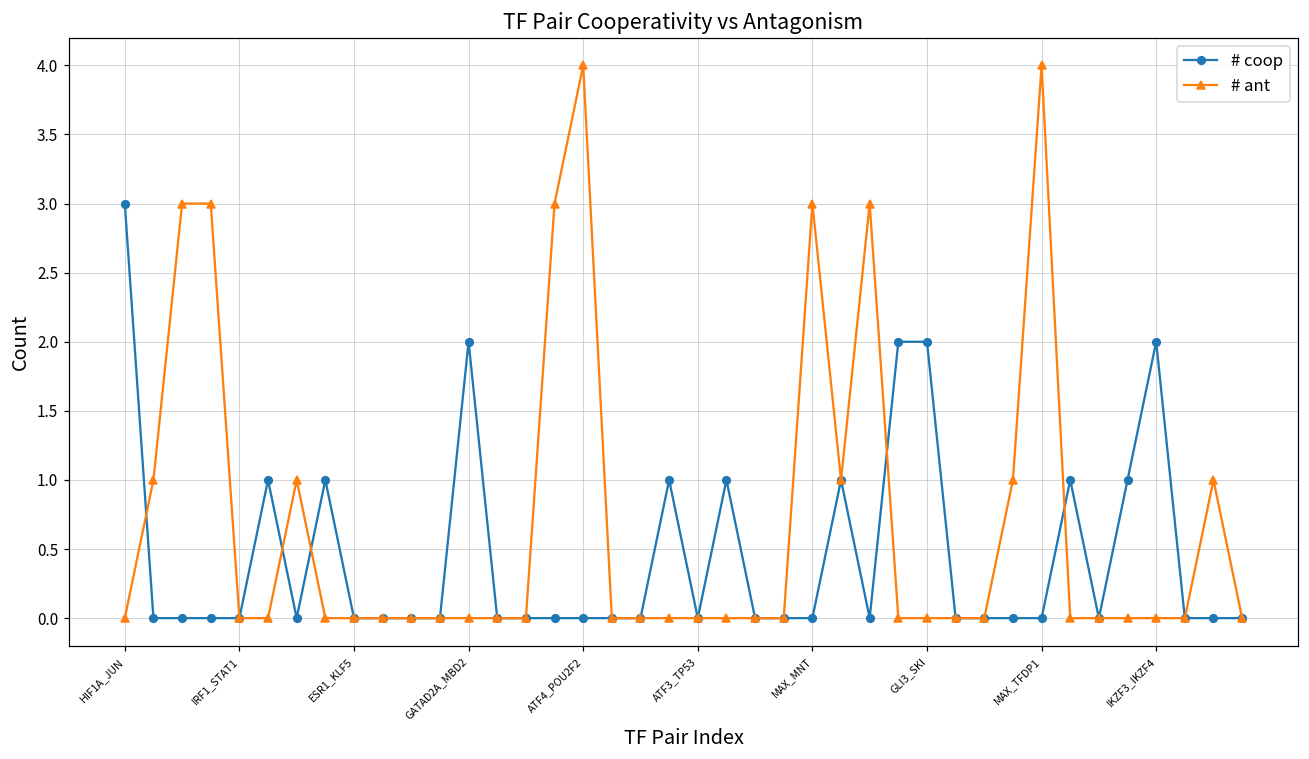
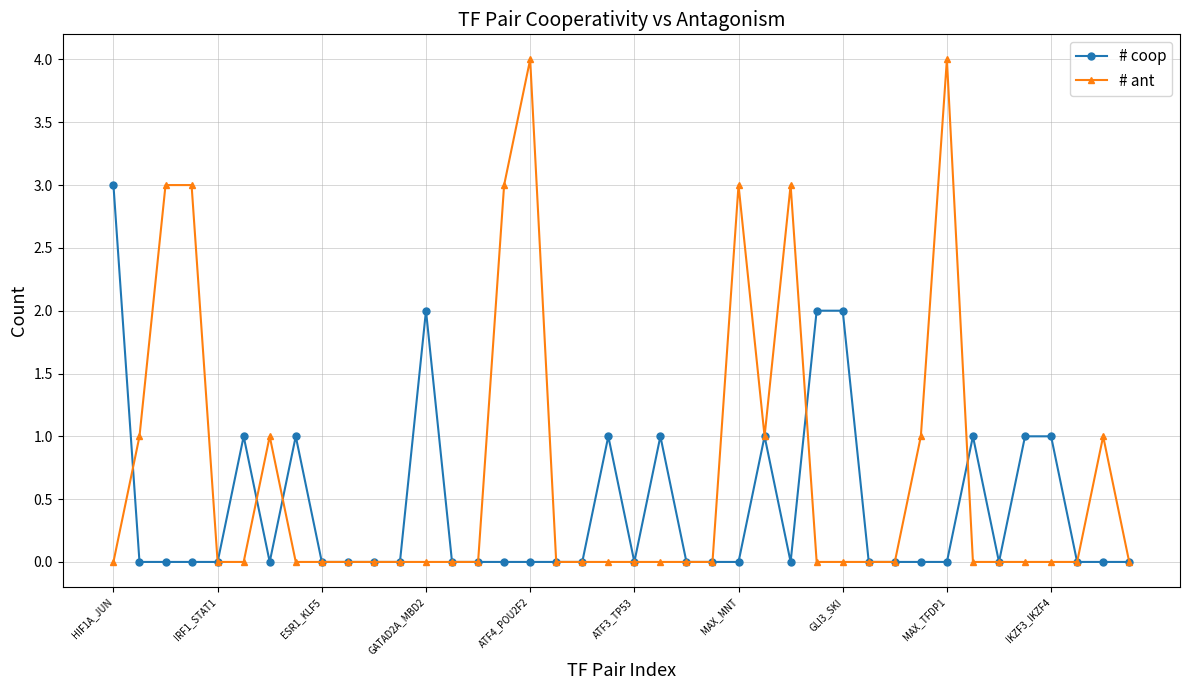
  {
    "# coop": {
      "HIF1A_JUN": 3,
      "GATAD2A_MBD2": 2,
      "ATF4_POU2F2": 0,
      "MAX_MNT": 0,
      "GLI3_SKI": 2,
      "MAX_TFDP1": 0,
-     "IKZF3_IKZF4": 2
+     "IKZF3_IKZF4": 1
    },
    "# ant": {
      "HIF1A_JUN": 0,
      "GATAD2A_MBD2": 0,
      "ATF4_POU2F2": 4,
      "MAX_MNT": 3,
      "GLI3_SKI": 0,
      "MAX_TFDP1": 4,
      "IKZF3_IKZF4": 0
    }
  }
